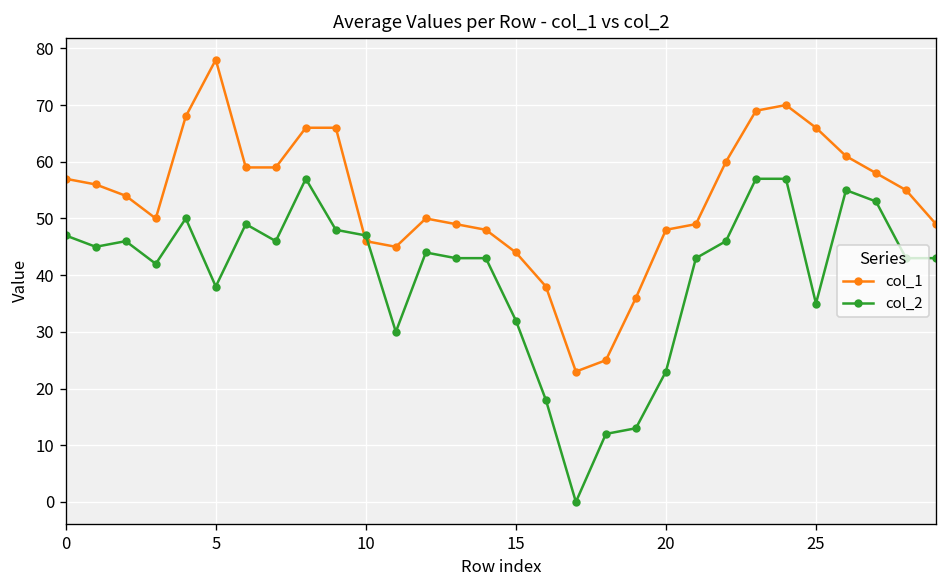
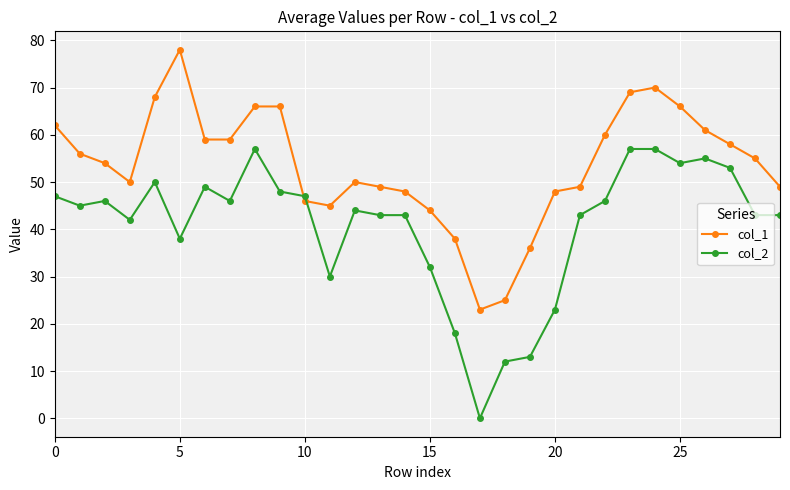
  {
    "col_1": {
-     "0": 57,
+     "0": 62,
      "5": 78,
      "10": 46,
      "15": 44,
      "20": 48,
      "25": 66
    },
    "col_2": {
      "0": 47,
      "5": 38,
      "10": 47,
      "15": 32,
      "20": 23,
-     "25": 35
+     "25": 54
    }
  }
